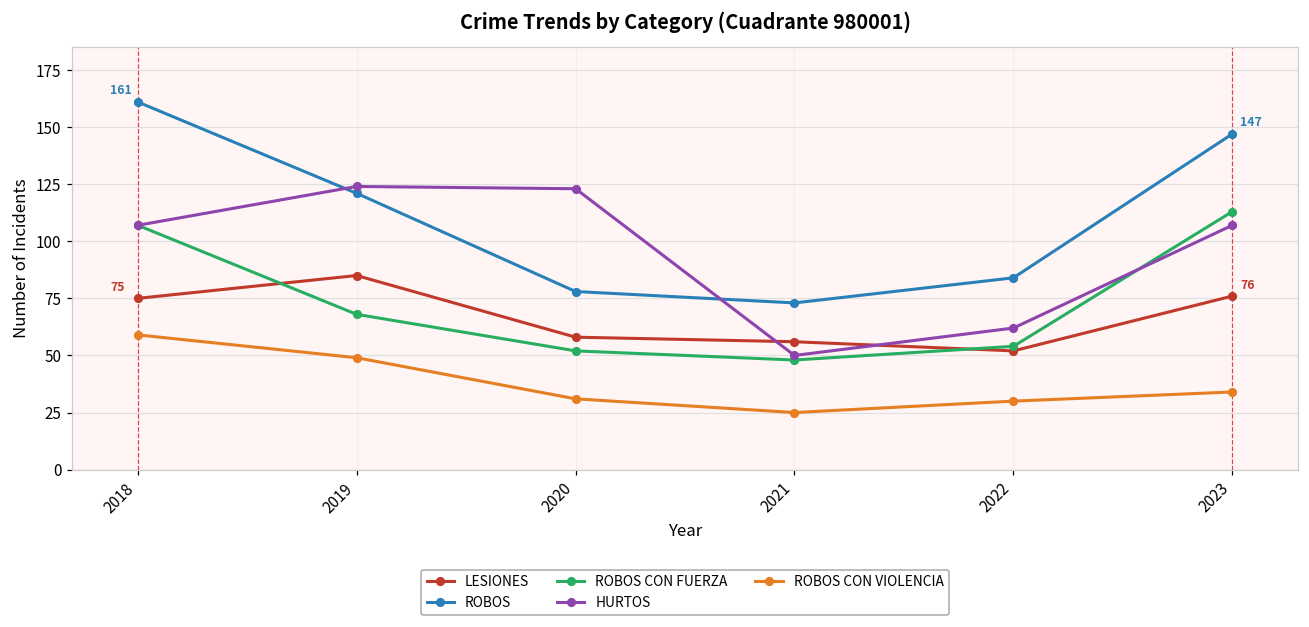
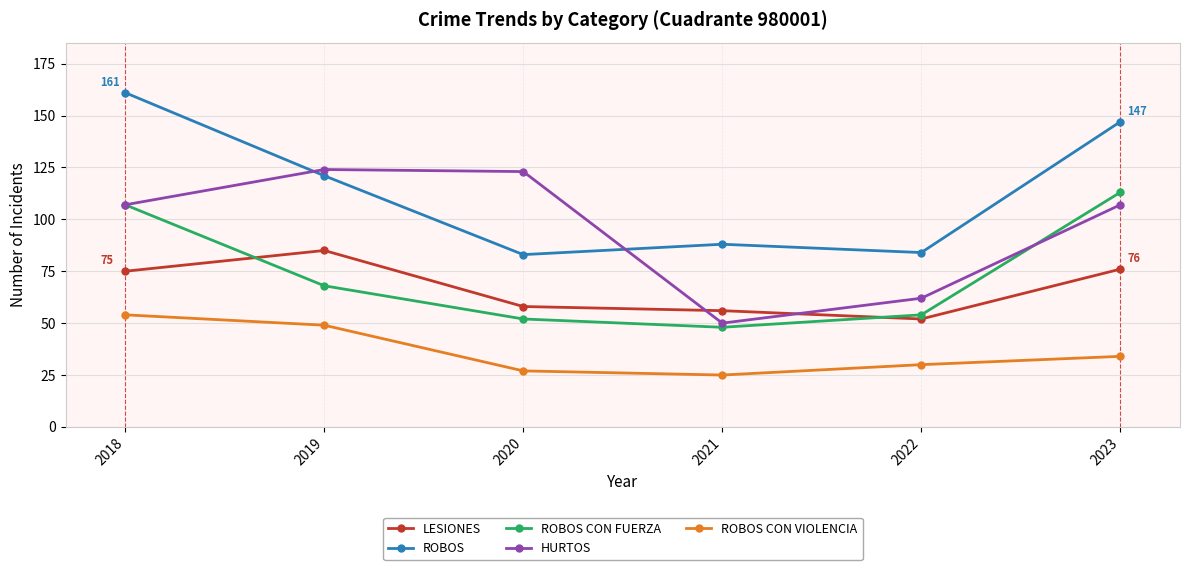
  {
    "LESIONES": {
      "2018": 75,
      "2023": 76
    },
    "ROBOS": {
      "2019": 121,
-     "2020": 78,
-     "2021": 73,
+     "2020": 83,
+     "2021": 88,
      "2022": 84
    },
    "ROBOS CON FUERZA": {
      "2019": 68,
      "2020": 52,
      "2021": 48,
      "2022": 54,
      "2023": 113
    },
    "HURTOS": {
      "2019": 124,
      "2020": 123,
      "2021": 50,
      "2022": 62,
      "2023": 107
    },
    "ROBOS CON VIOLENCIA": {
-     "2018": 59,
+     "2018": 54,
      "2019": 49,
-     "2020": 31,
+     "2020": 27,
      "2021": 25,
      "2022": 30,
      "2023": 34
    }
  }
